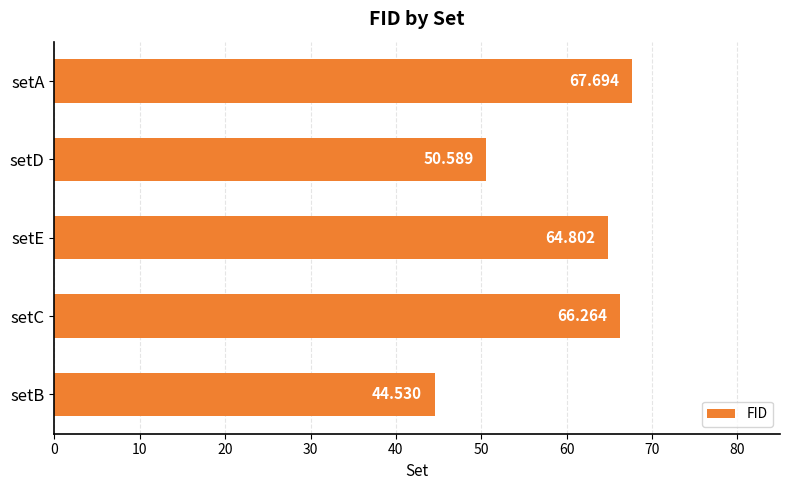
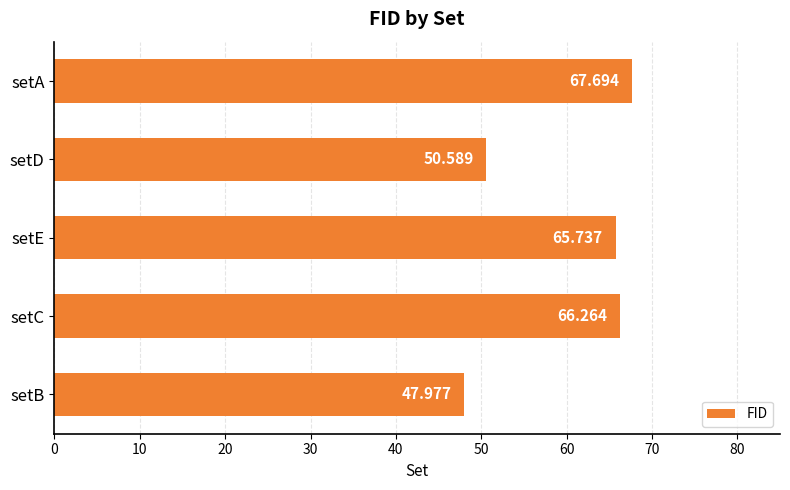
  {
    "setA": 67.694,
    "setD": 50.589,
-   "setE": 64.802,
+   "setE": 65.737,
    "setC": 66.264,
-   "setB": 44.530
+   "setB": 47.977
  }
